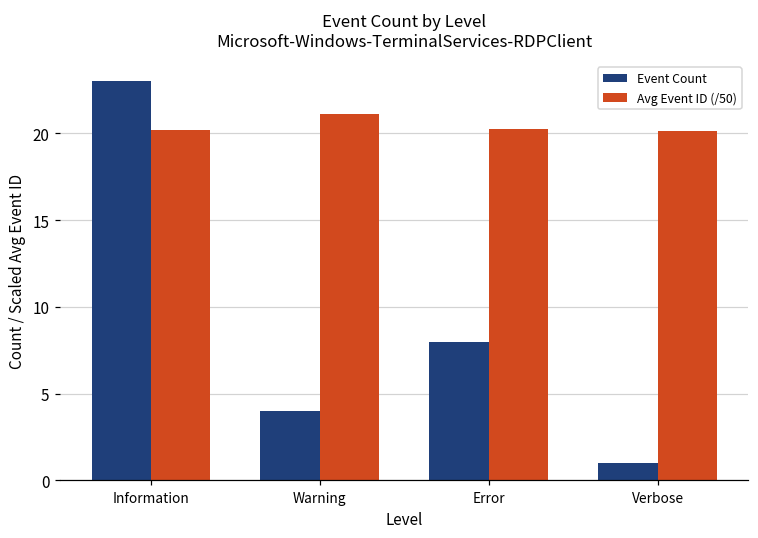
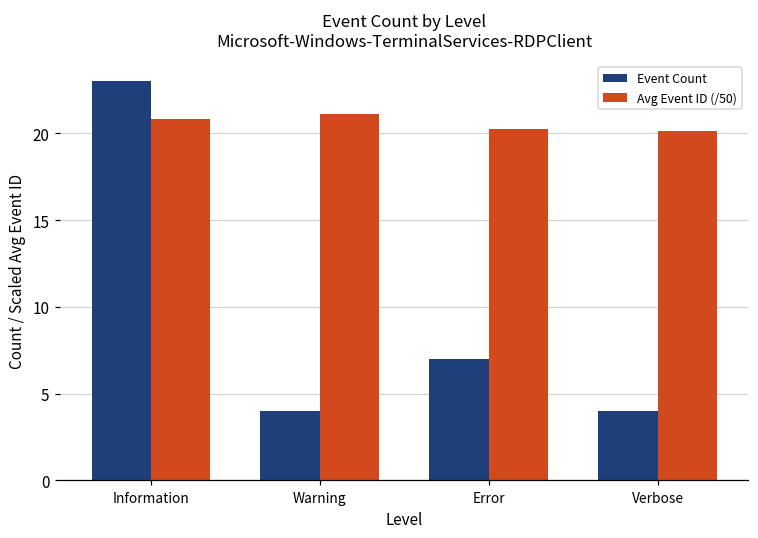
  {
    "Event Count": {
      "Information": 23,
      "Warning": 4,
-     "Error": 8,
-     "Verbose": 1
+     "Error": 7,
+     "Verbose": 4
    },
    "Avg Event ID (/50)": {
-     "Information": 20.2,
+     "Information": 20.8,
      "Warning": 21.1,
      "Error": 20.2,
      "Verbose": 20.1
    }
  }
